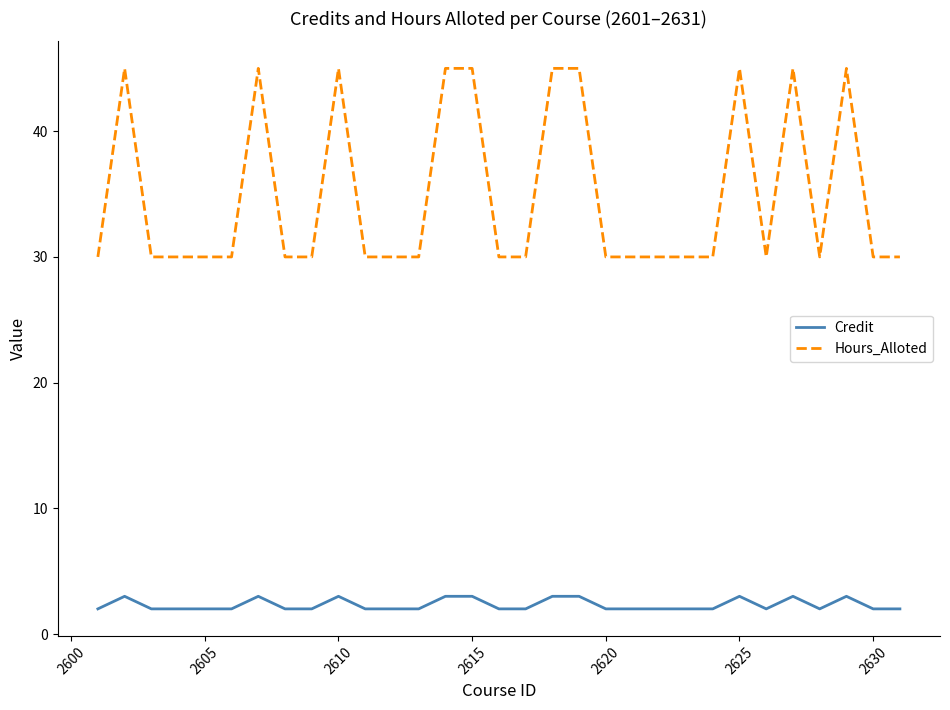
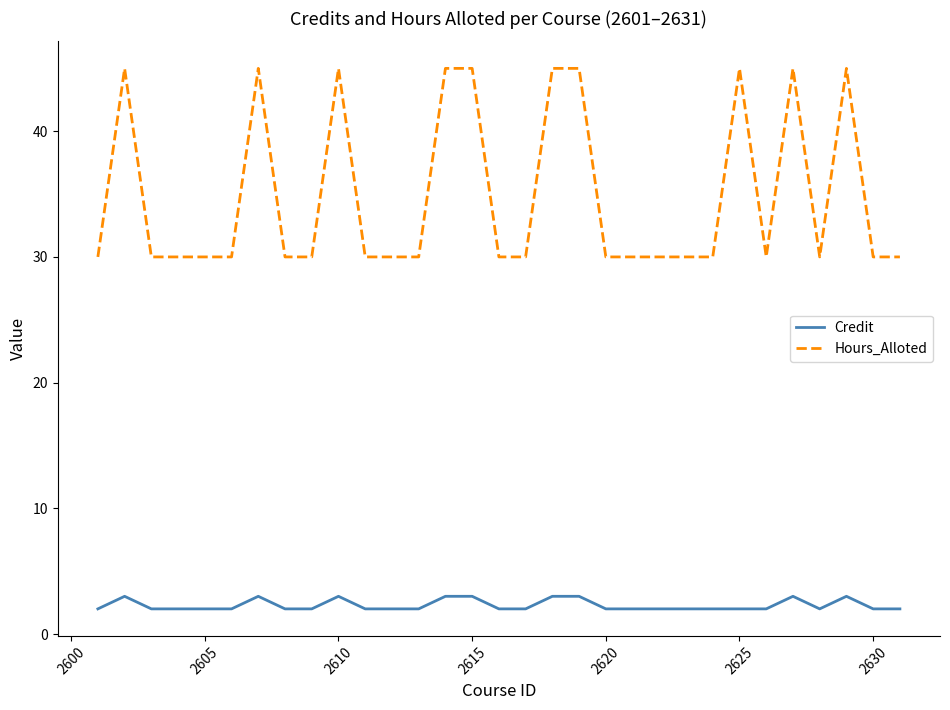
  {
    "Credit": {
      "2605": 2,
      "2610": 3,
      "2615": 3,
      "2620": 2,
-     "2625": 3,
+     "2625": 2,
      "2630": 2
    },
    "Hours_Alloted": {
      "2605": 30,
      "2610": 45,
      "2615": 45,
      "2620": 30,
      "2625": 45,
      "2630": 30
    }
  }
